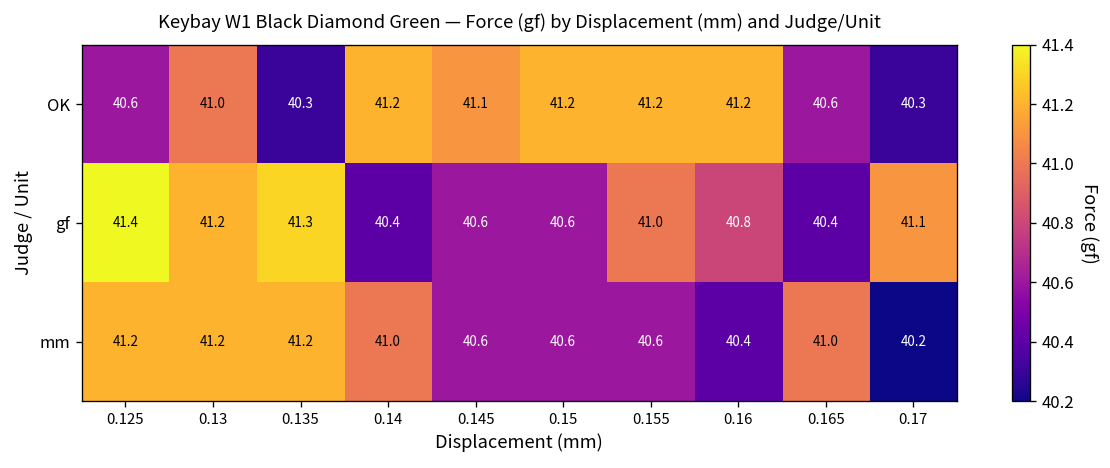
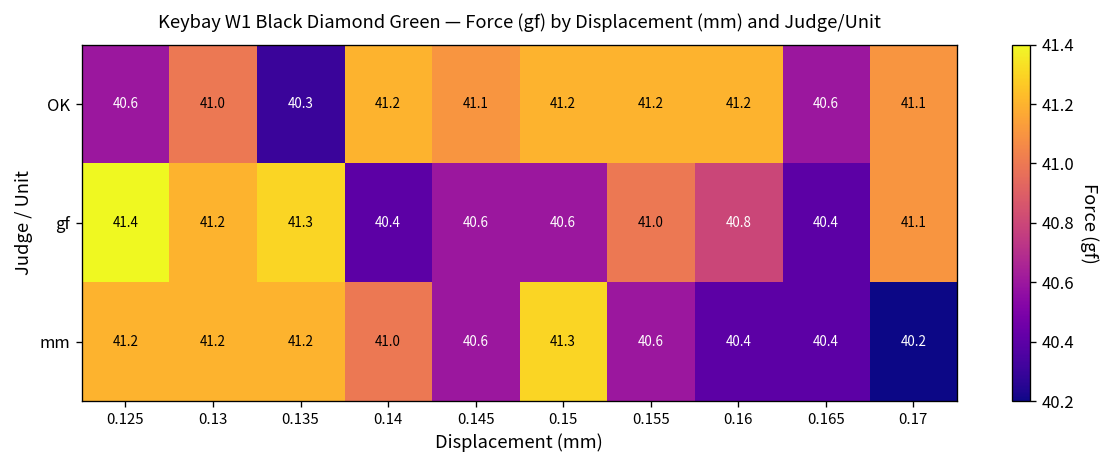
  {
    "OK": {
      "0.125": 40.6,
      "0.13": 41.0,
      "0.135": 40.3,
      "0.14": 41.2,
      "0.145": 41.1,
      "0.15": 41.2,
      "0.155": 41.2,
      "0.16": 41.2,
      "0.165": 40.6,
-     "0.17": 40.3
+     "0.17": 41.1
    },
    "gf": {
      "0.125": 41.4,
      "0.13": 41.2,
      "0.135": 41.3,
      "0.14": 40.4,
      "0.145": 40.6,
      "0.15": 40.6,
      "0.155": 41.0,
      "0.16": 40.8,
      "0.165": 40.4,
      "0.17": 41.1
    },
    "mm": {
      "0.125": 41.2,
      "0.13": 41.2,
      "0.135": 41.2,
      "0.14": 41.0,
      "0.145": 40.6,
-     "0.15": 40.6,
+     "0.15": 41.3,
      "0.155": 40.6,
      "0.16": 40.4,
-     "0.165": 41.0,
+     "0.165": 40.4,
      "0.17": 40.2
    }
  }
